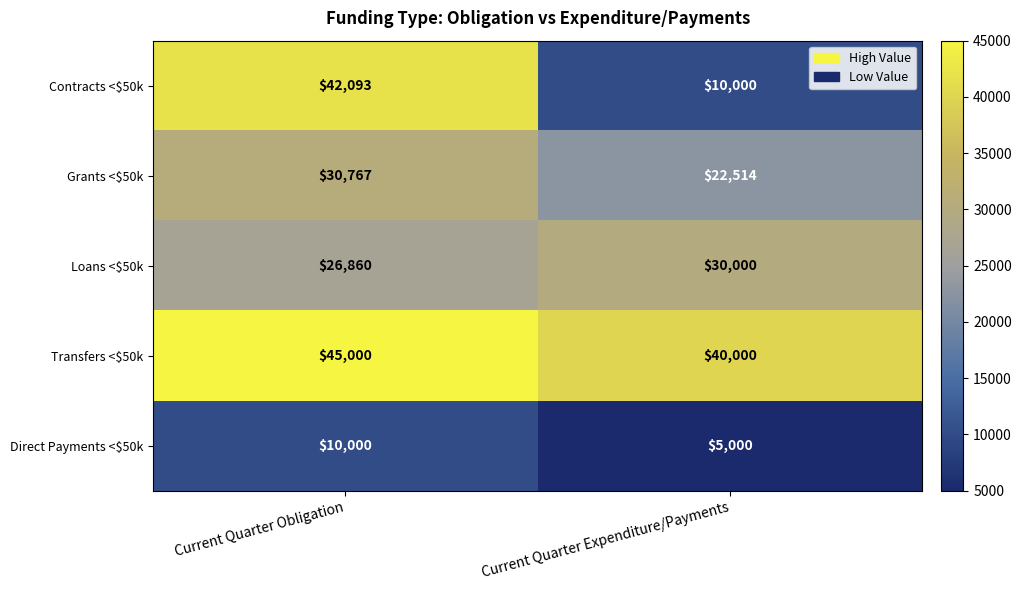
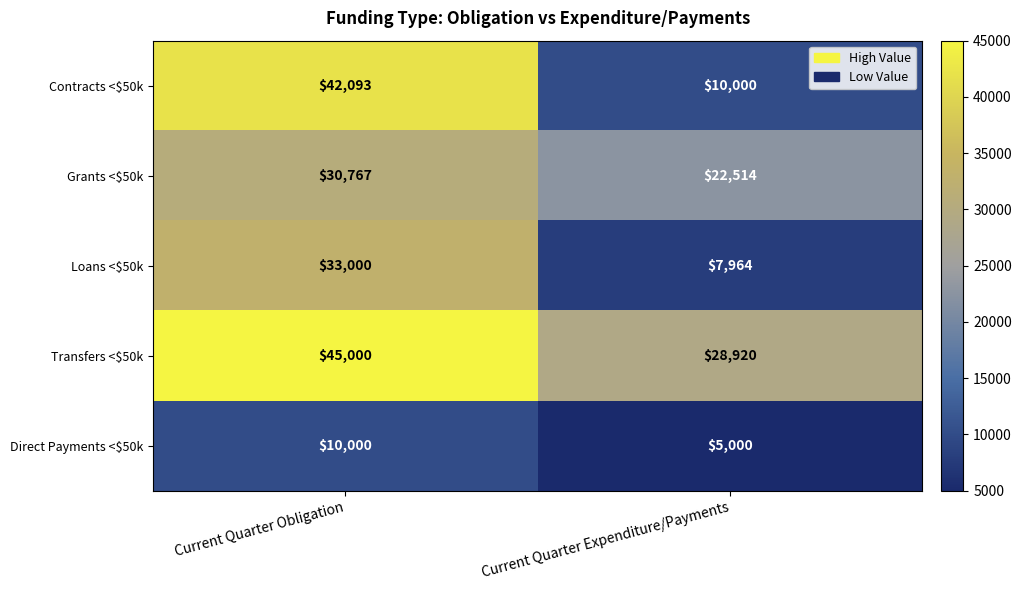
  {
    "Contracts <$50k": {
      "Current Quarter Obligation": "$42,093",
      "Current Quarter Expenditure/Payments": "$10,000"
    },
    "Grants <$50k": {
      "Current Quarter Obligation": "$30,767",
      "Current Quarter Expenditure/Payments": "$22,514"
    },
    "Loans <$50k": {
-     "Current Quarter Obligation": "$26,860",
-     "Current Quarter Expenditure/Payments": "$30,000"
+     "Current Quarter Obligation": "$33,000",
+     "Current Quarter Expenditure/Payments": "$7,964"
    },
    "Transfers <$50k": {
      "Current Quarter Obligation": "$45,000",
-     "Current Quarter Expenditure/Payments": "$40,000"
+     "Current Quarter Expenditure/Payments": "$28,920"
    },
    "Direct Payments <$50k": {
      "Current Quarter Obligation": "$10,000",
      "Current Quarter Expenditure/Payments": "$5,000"
    }
  }
